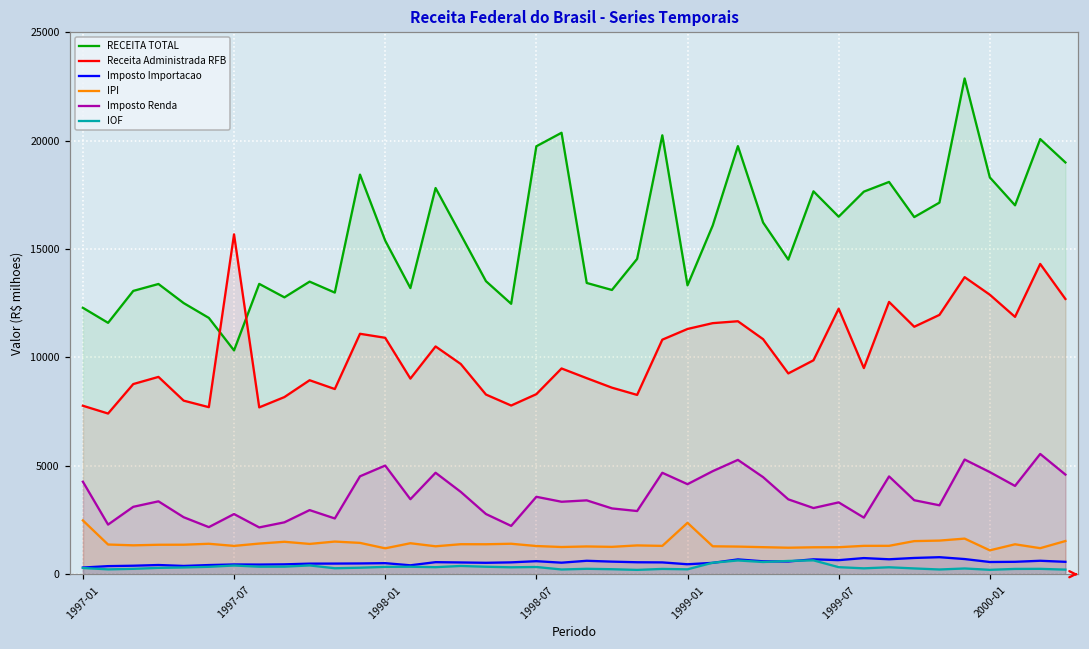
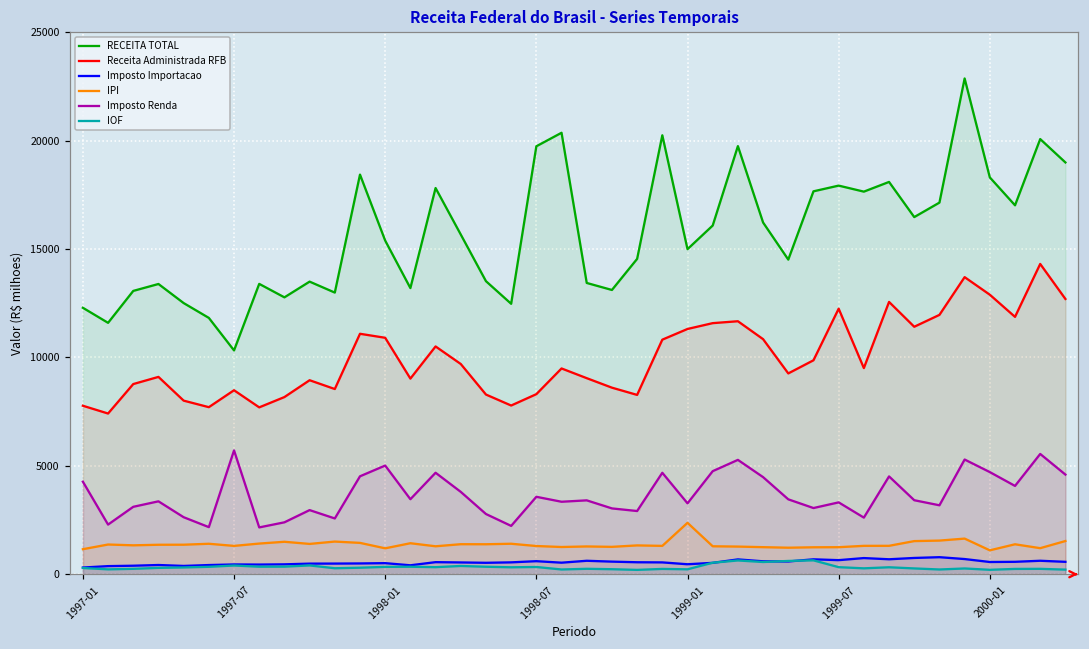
  {
    "RECEITA TOTAL": {
      "1997-01": 12300,
      "1997-07": 10300,
      "1998-01": 15400,
      "1998-07": 19700,
-     "1999-01": 13300,
-     "1999-07": 16500,
+     "1999-01": 15000,
+     "1999-07": 17900,
      "2000-01": 18300
    },
    "Receita Administrada RFB": {
      "1997-01": 7800,
-     "1997-07": 15700,
+     "1997-07": 8500,
      "1998-01": 10900,
      "1998-07": 8300,
      "1999-01": 11300,
      "1999-07": 12200,
      "2000-01": 12900
    },
    "Imposto Importacao": {
      "1998-01": 500,
      "1998-07": 600,
      "1999-01": 500,
      "1999-07": 600,
      "2000-01": 600
    },
    "IPI": {
-     "1997-01": 2500,
+     "1997-01": 1200,
      "1997-07": 1300,
      "1998-01": 1200,
      "1998-07": 1300,
      "1999-01": 2400,
      "1999-07": 1200,
      "2000-01": 1100
    },
    "Imposto Renda": {
      "1997-01": 4300,
-     "1997-07": 2800,
+     "1997-07": 5700,
      "1998-01": 5000,
      "1998-07": 3600,
-     "1999-01": 4200,
+     "1999-01": 3300,
      "1999-07": 3300,
      "2000-01": 4700
    },
    "IOF": {
      "1998-01": 300,
      "1998-07": 300,
      "1999-01": 200,
      "1999-07": 300,
      "2000-01": 200
    }
  }
